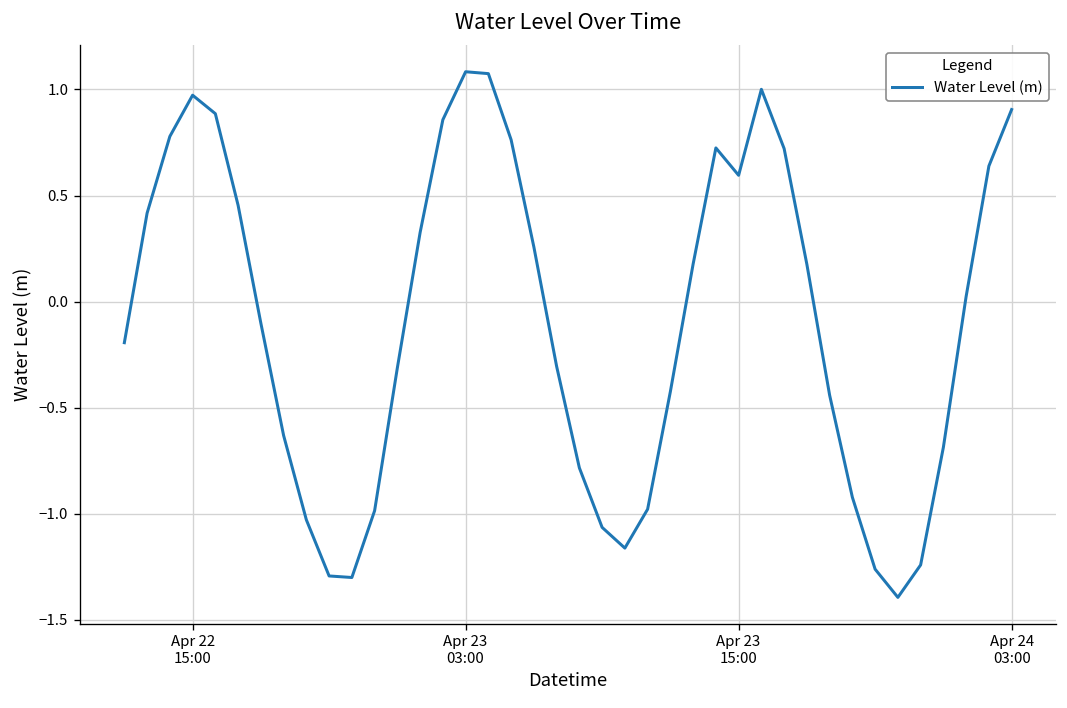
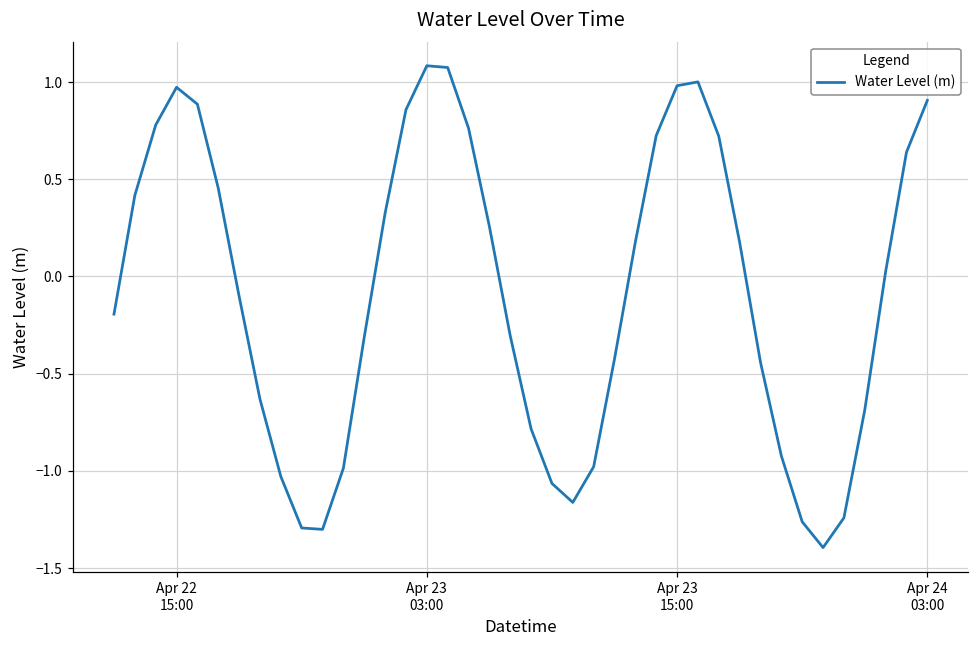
  {
    "Apr 22 15:00": 0.97,
    "Apr 23 03:00": 1.08,
-   "Apr 23 15:00": 0.60,
+   "Apr 23 15:00": 0.98,
    "Apr 24 03:00": 0.91
  }
